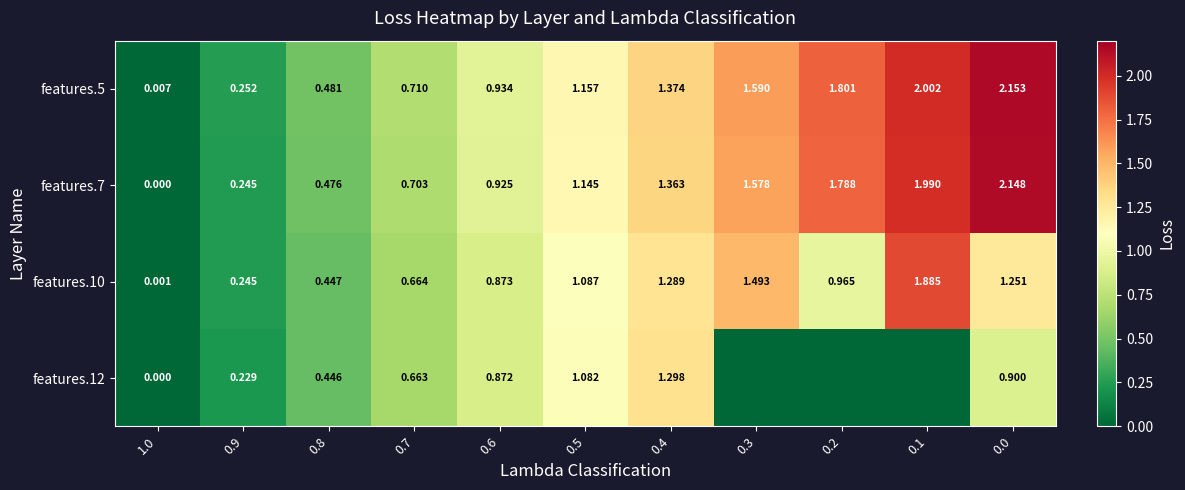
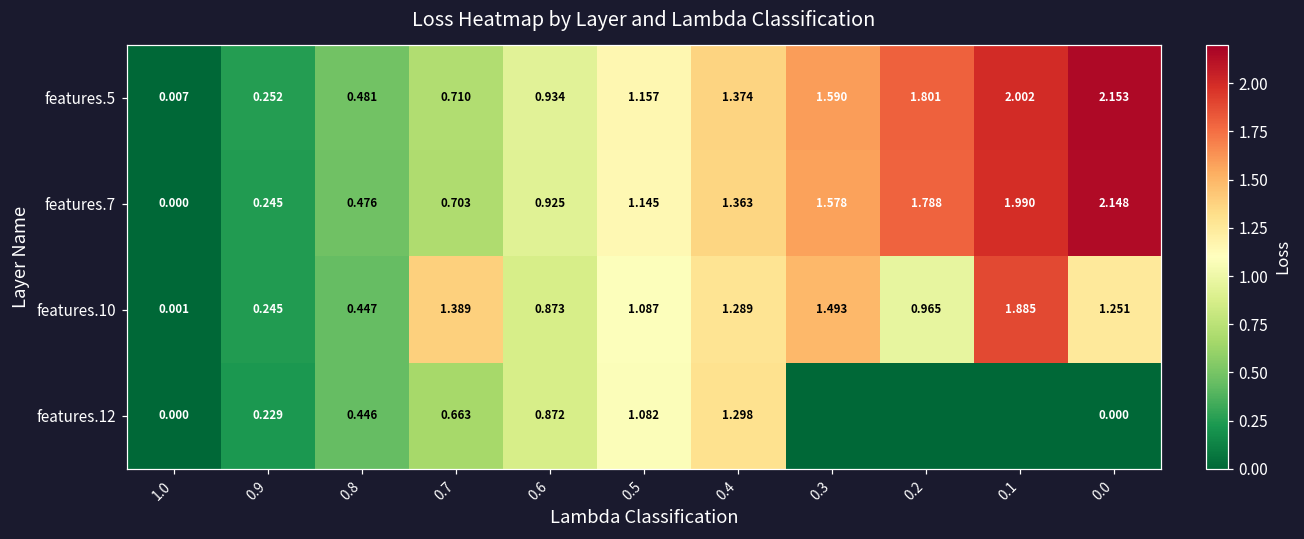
  {
    "features.5": {
      "1.0": 0.007,
      "0.9": 0.252,
      "0.8": 0.481,
      "0.7": 0.710,
      "0.6": 0.934,
      "0.5": 1.157,
      "0.4": 1.374,
      "0.3": 1.590,
      "0.2": 1.801,
      "0.1": 2.002,
      "0.0": 2.153
    },
    "features.7": {
      "1.0": 0.000,
      "0.9": 0.245,
      "0.8": 0.476,
      "0.7": 0.703,
      "0.6": 0.925,
      "0.5": 1.145,
      "0.4": 1.363,
      "0.3": 1.578,
      "0.2": 1.788,
      "0.1": 1.990,
      "0.0": 2.148
    },
    "features.10": {
      "1.0": 0.001,
      "0.9": 0.245,
      "0.8": 0.447,
-     "0.7": 0.664,
+     "0.7": 1.389,
      "0.6": 0.873,
      "0.5": 1.087,
      "0.4": 1.289,
      "0.3": 1.493,
      "0.2": 0.965,
      "0.1": 1.885,
      "0.0": 1.251
    },
    "features.12": {
      "1.0": 0.000,
      "0.9": 0.229,
      "0.8": 0.446,
      "0.7": 0.663,
      "0.6": 0.872,
      "0.5": 1.082,
      "0.4": 1.298,
-     "0.0": 0.900
+     "0.0": 0.000
    }
  }
